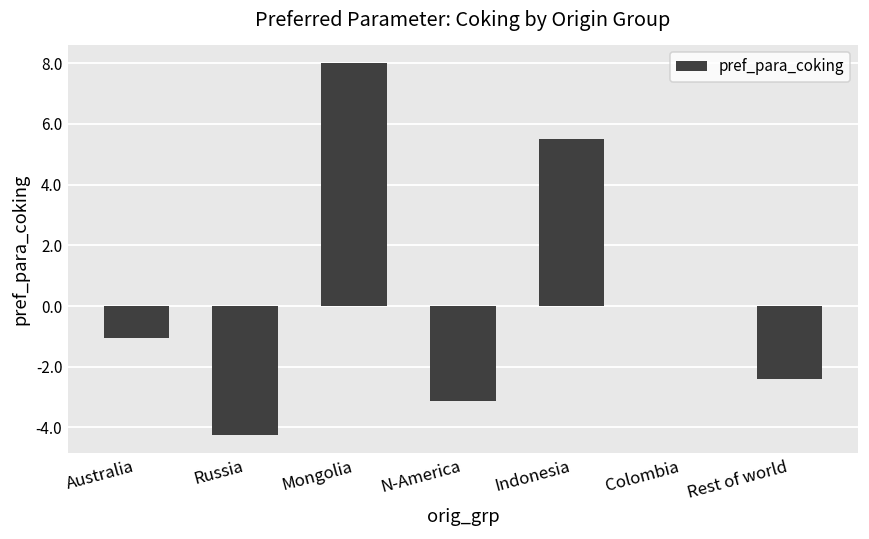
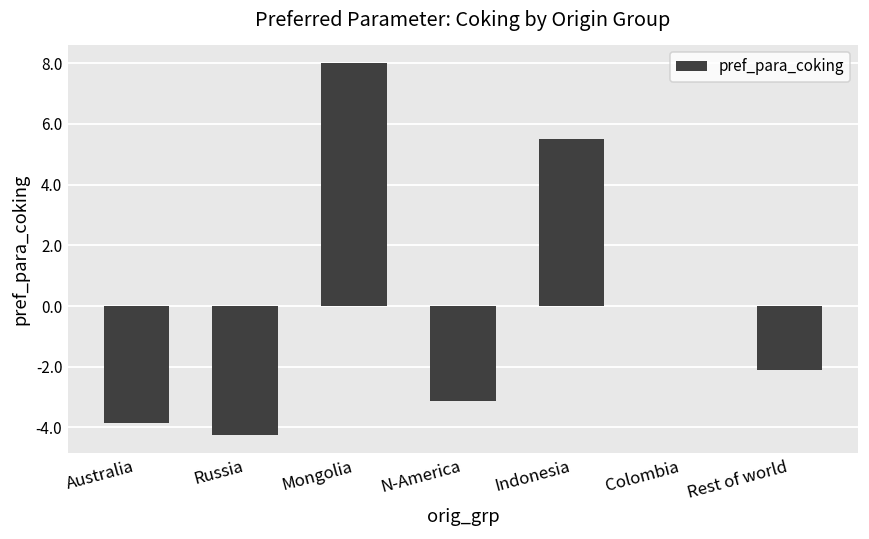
  {
-   "Australia": -1.0,
+   "Australia": -3.9,
    "Russia": -4.2,
    "Mongolia": 8.0,
    "N-America": -3.1,
    "Indonesia": 5.5,
    "Colombia": 0.0,
-   "Rest of world": -2.4
+   "Rest of world": -2.1
  }
